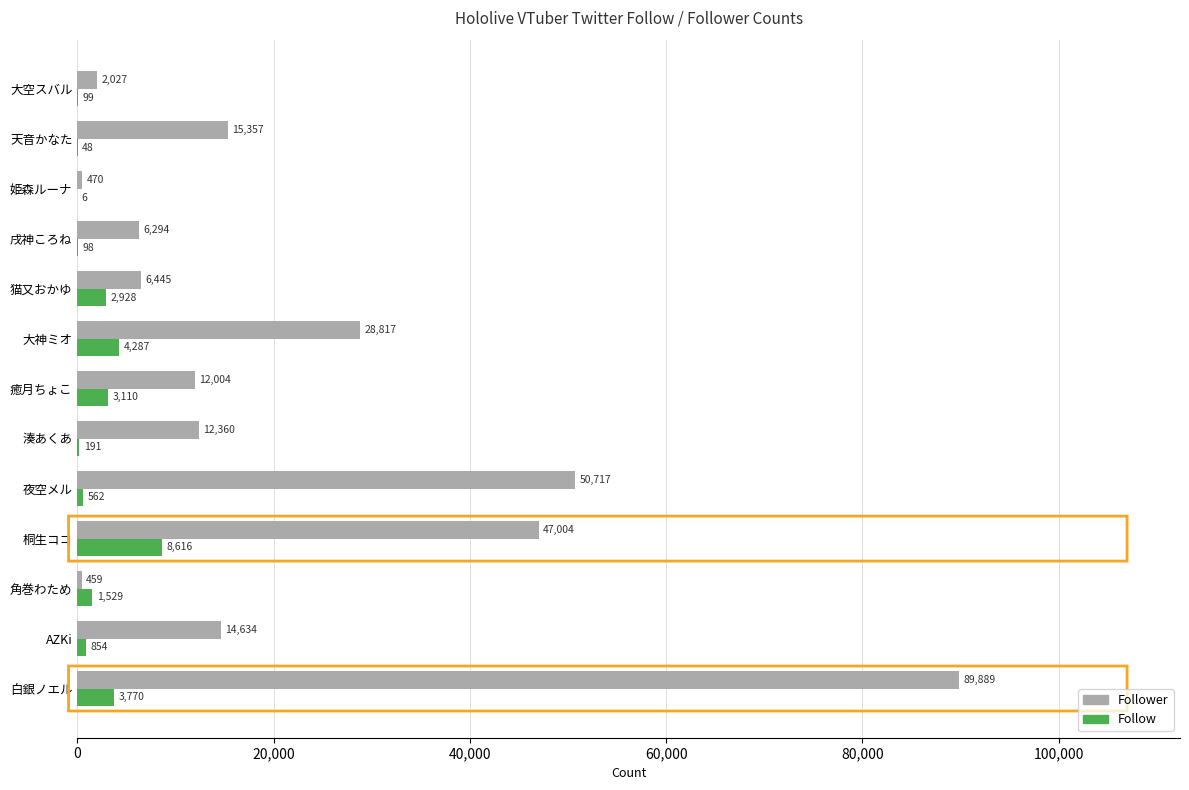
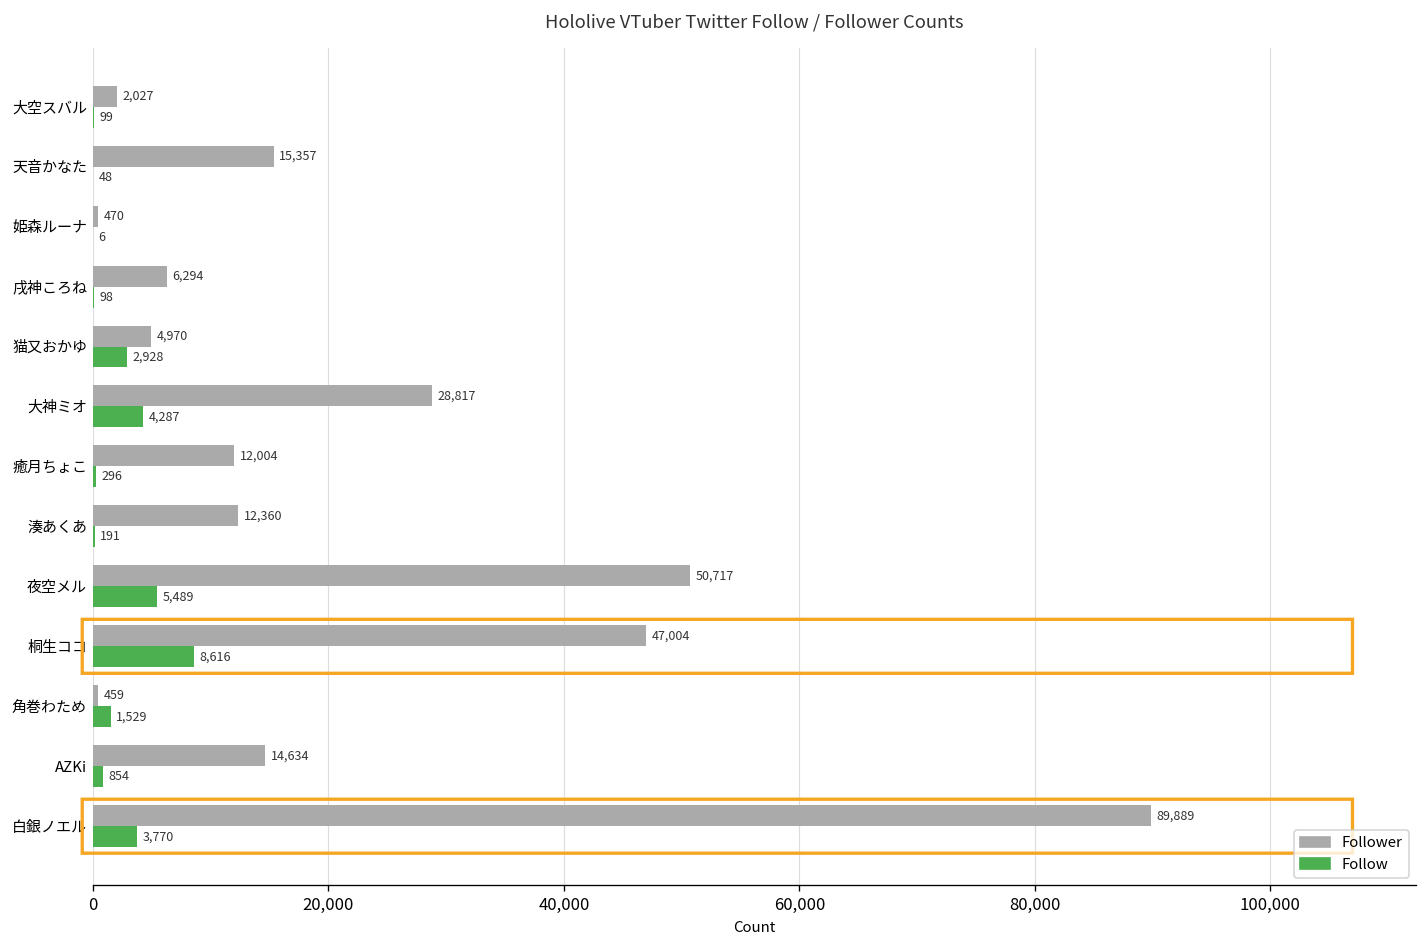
  {
    "Follower": {
      "大空スバル": "2,027",
      "天音かなた": "15,357",
      "姫森ルーナ": "470",
      "戌神ころね": "6,294",
-     "猫又おかゆ": "6,445",
+     "猫又おかゆ": "4,970",
      "大神ミオ": "28,817",
      "癒月ちょこ": "12,004",
      "湊あくあ": "12,360",
      "夜空メル": "50,717",
      "桐生ココ": "47,004",
      "角巻わため": "459",
      "AZKi": "14,634",
      "白銀ノエル": "89,889"
    },
    "Follow": {
      "大空スバル": "99",
      "天音かなた": "48",
      "姫森ルーナ": "6",
      "戌神ころね": "98",
      "猫又おかゆ": "2,928",
      "大神ミオ": "4,287",
-     "癒月ちょこ": "3,110",
+     "癒月ちょこ": "296",
      "湊あくあ": "191",
-     "夜空メル": "562",
+     "夜空メル": "5,489",
      "桐生ココ": "8,616",
      "角巻わため": "1,529",
      "AZKi": "854",
      "白銀ノエル": "3,770"
    }
  }
